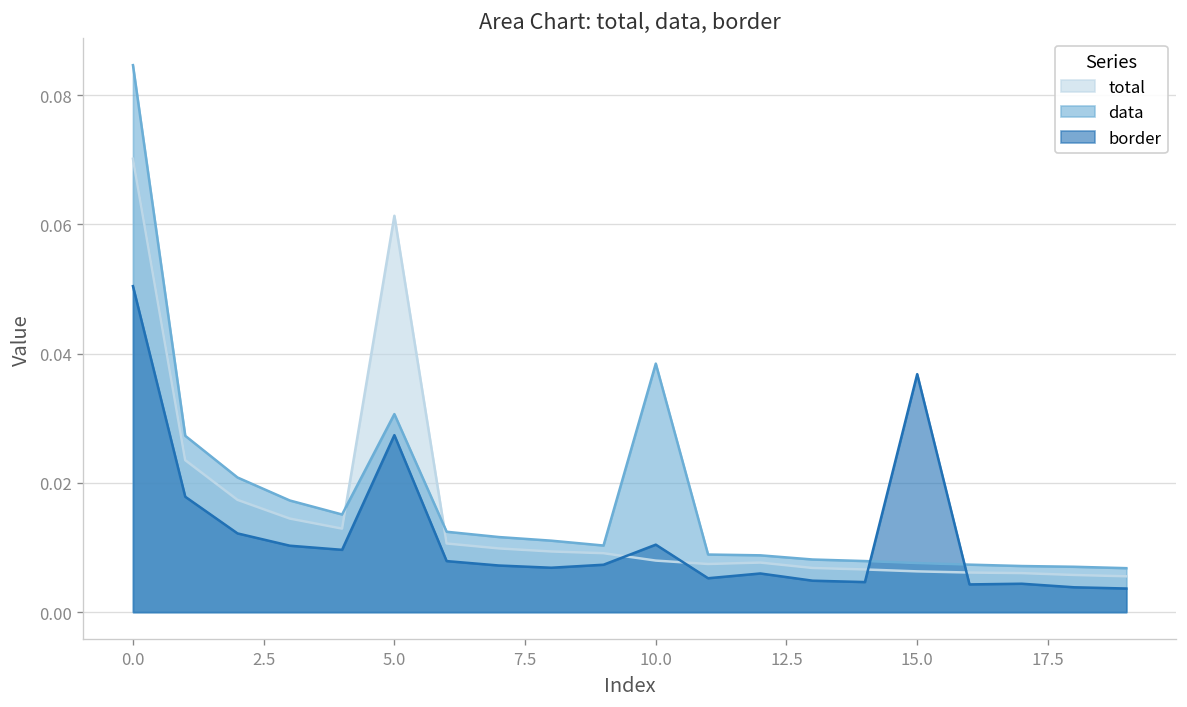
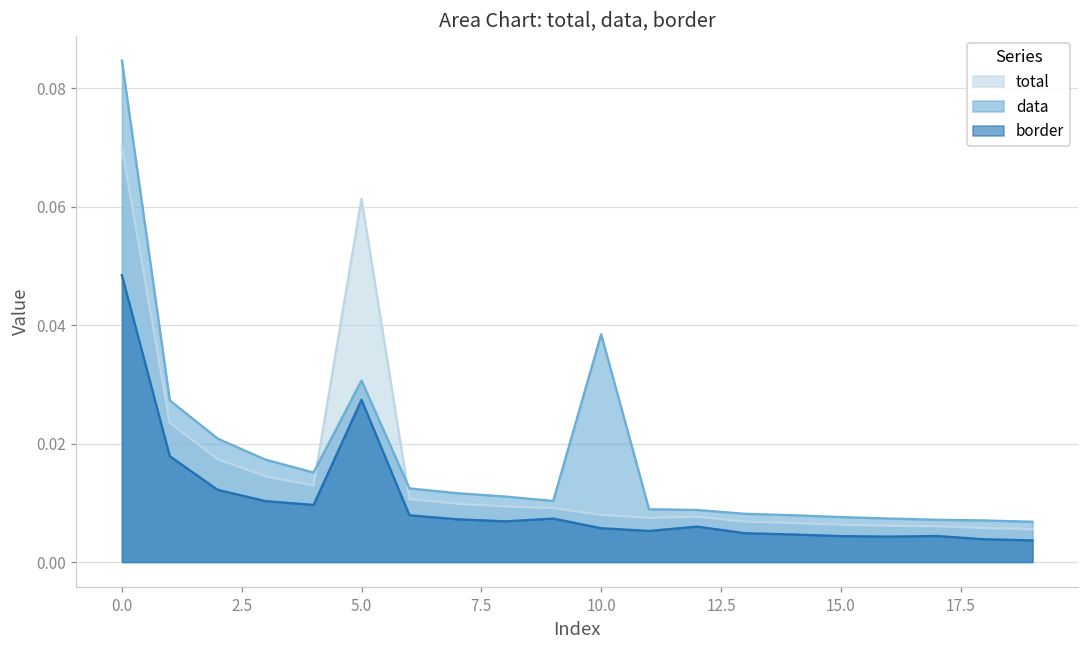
  {
    "total": {
      "0.0": 0.070,
      "5.0": 0.061,
      "10.0": 0.008,
      "15.0": 0.006
    },
    "data": {
      "0.0": 0.085,
      "5.0": 0.031,
      "10.0": 0.038,
      "15.0": 0.008
    },
    "border": {
-     "0.0": 0.050,
+     "0.0": 0.048,
      "5.0": 0.027,
-     "10.0": 0.010,
-     "15.0": 0.037
+     "10.0": 0.006,
+     "15.0": 0.004
    }
  }
